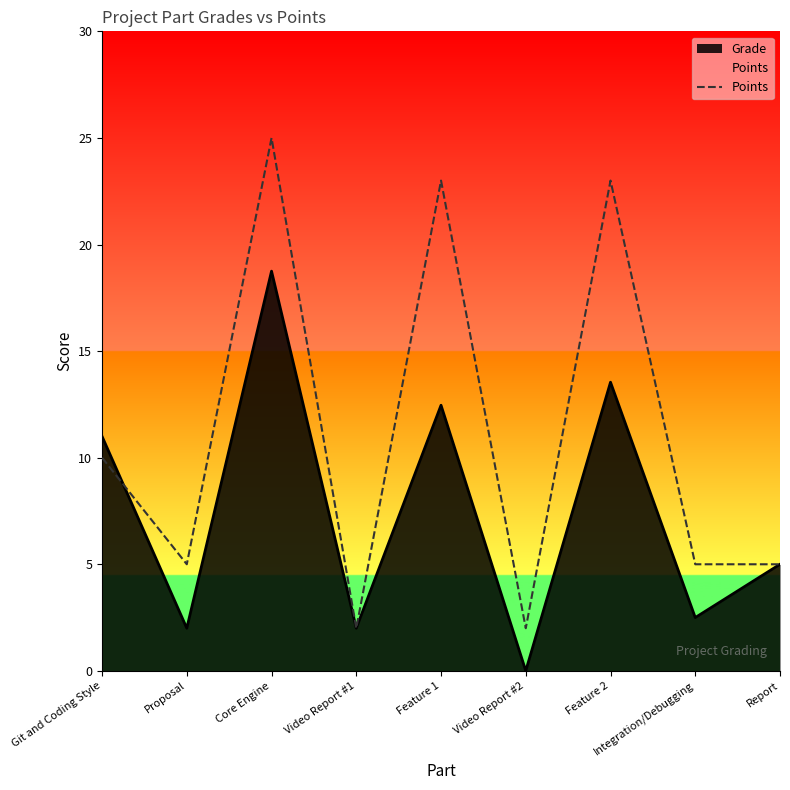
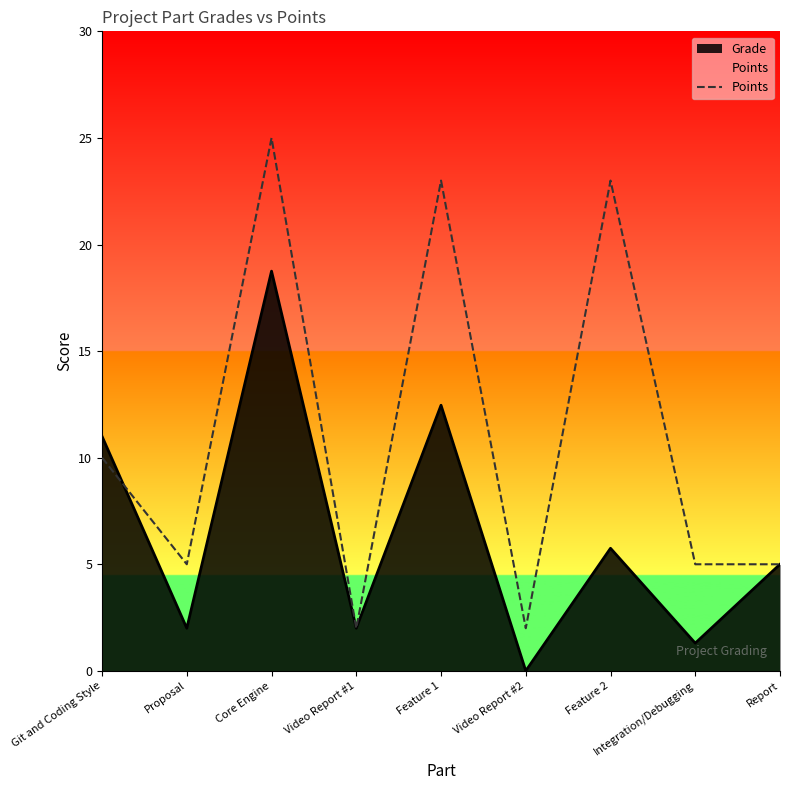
  {
    "Grade": {
      "Git and Coding Style": 11.0,
      "Proposal": 2.0,
      "Core Engine": 18.8,
      "Feature 1": 12.5,
      "Video Report #2": 0.0,
-     "Feature 2": 13.5,
-     "Integration/Debugging": 2.5
+     "Feature 2": 5.8,
+     "Integration/Debugging": 1.3
    }
  }
